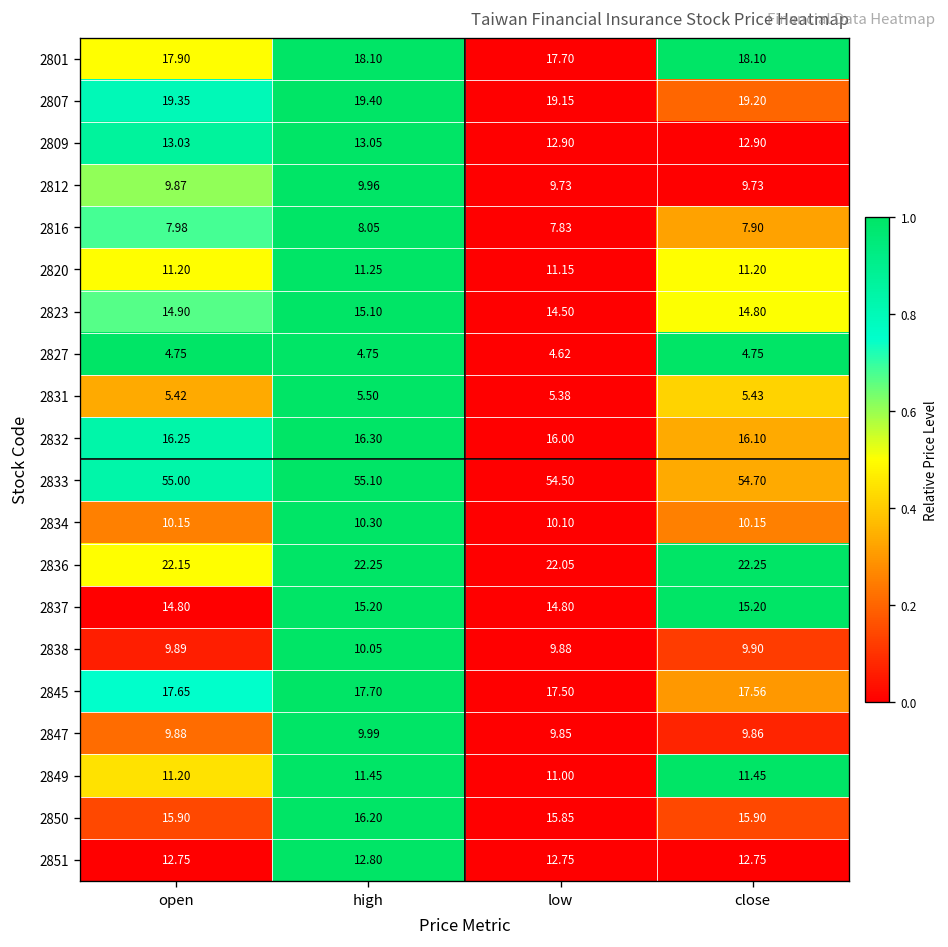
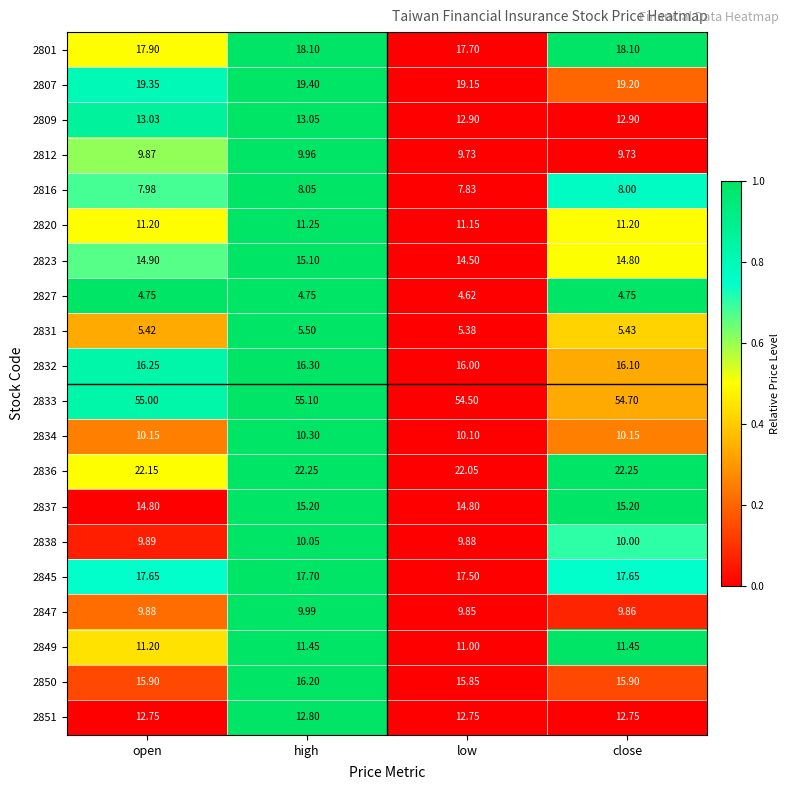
  {
    "2801": {
      "open": 17.90,
      "high": 18.10,
      "low": 17.70,
      "close": 18.10
    },
    "2807": {
      "open": 19.35,
      "high": 19.40,
      "low": 19.15,
      "close": 19.20
    },
    "2809": {
      "open": 13.03,
      "high": 13.05,
      "low": 12.90,
      "close": 12.90
    },
    "2812": {
      "open": 9.87,
      "high": 9.96,
      "low": 9.73,
      "close": 9.73
    },
    "2816": {
      "open": 7.98,
      "high": 8.05,
      "low": 7.83,
-     "close": 7.90
+     "close": 8.00
    },
    "2820": {
      "open": 11.20,
      "high": 11.25,
      "low": 11.15,
      "close": 11.20
    },
    "2823": {
      "open": 14.90,
      "high": 15.10,
      "low": 14.50,
      "close": 14.80
    },
    "2827": {
      "open": 4.75,
      "high": 4.75,
      "low": 4.62,
      "close": 4.75
    },
    "2831": {
      "open": 5.42,
      "high": 5.50,
      "low": 5.38,
      "close": 5.43
    },
    "2832": {
      "open": 16.25,
      "high": 16.30,
      "low": 16.00,
      "close": 16.10
    },
    "2833": {
      "open": 55.00,
      "high": 55.10,
      "low": 54.50,
      "close": 54.70
    },
    "2834": {
      "open": 10.15,
      "high": 10.30,
      "low": 10.10,
      "close": 10.15
    },
    "2836": {
      "open": 22.15,
      "high": 22.25,
      "low": 22.05,
      "close": 22.25
    },
    "2837": {
      "open": 14.80,
      "high": 15.20,
      "low": 14.80,
      "close": 15.20
    },
    "2838": {
      "open": 9.89,
      "high": 10.05,
      "low": 9.88,
-     "close": 9.90
+     "close": 10.00
    },
    "2845": {
      "open": 17.65,
      "high": 17.70,
      "low": 17.50,
-     "close": 17.56
+     "close": 17.65
    },
    "2847": {
      "open": 9.88,
      "high": 9.99,
      "low": 9.85,
      "close": 9.86
    },
    "2849": {
      "open": 11.20,
      "high": 11.45,
      "low": 11.00,
      "close": 11.45
    },
    "2850": {
      "open": 15.90,
      "high": 16.20,
      "low": 15.85,
      "close": 15.90
    },
    "2851": {
      "open": 12.75,
      "high": 12.80,
      "low": 12.75,
      "close": 12.75
    }
  }
